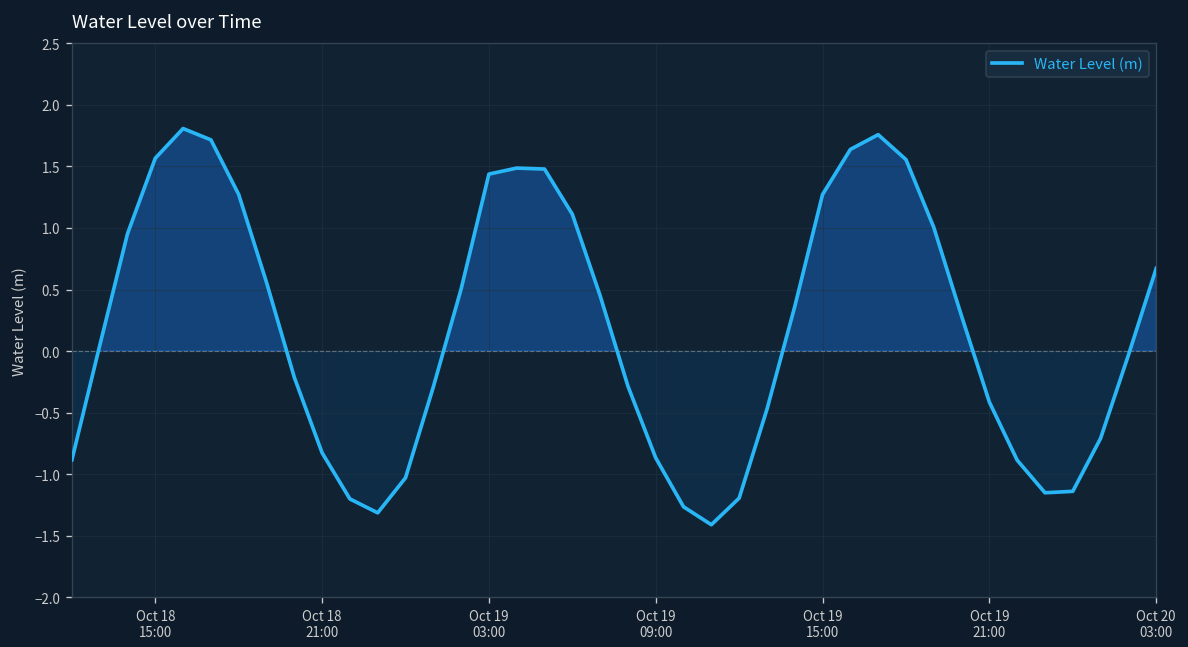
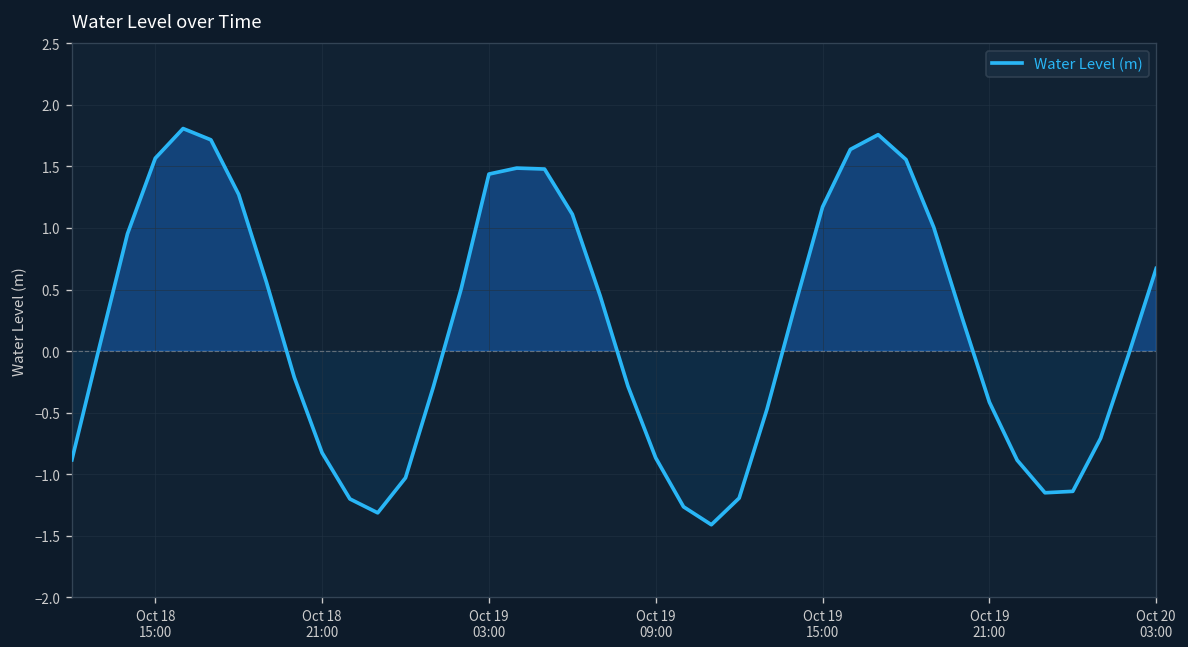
  {
    "Oct 18 15:00": 1.57,
    "Oct 18 21:00": -0.83,
    "Oct 19 03:00": 1.44,
    "Oct 19 09:00": -0.87,
-   "Oct 19 15:00": 1.27,
+   "Oct 19 15:00": 1.17,
    "Oct 19 21:00": -0.41,
    "Oct 20 03:00": 0.67
  }
